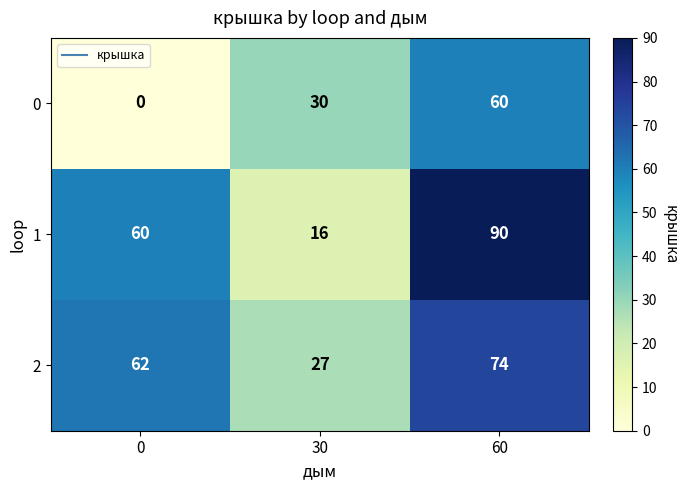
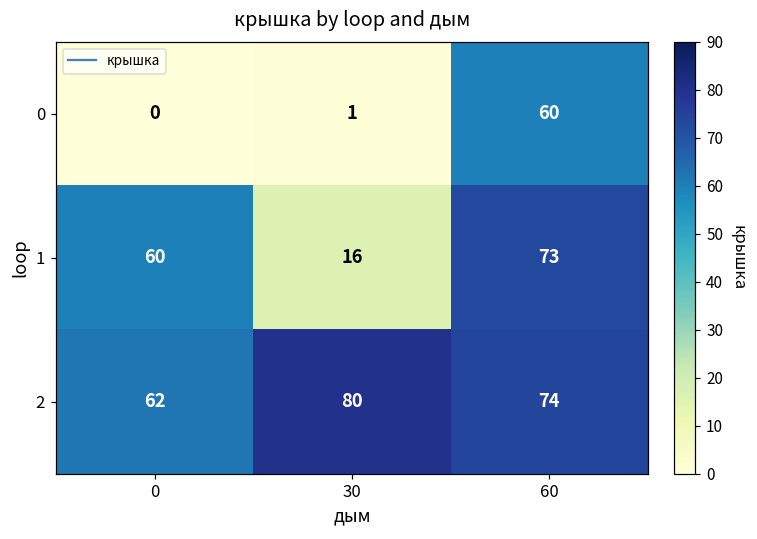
  {
    "0": {
      "0": 0,
-     "30": 30,
+     "30": 1,
      "60": 60
    },
    "1": {
      "0": 60,
      "30": 16,
-     "60": 90
+     "60": 73
    },
    "2": {
      "0": 62,
-     "30": 27,
+     "30": 80,
      "60": 74
    }
  }
